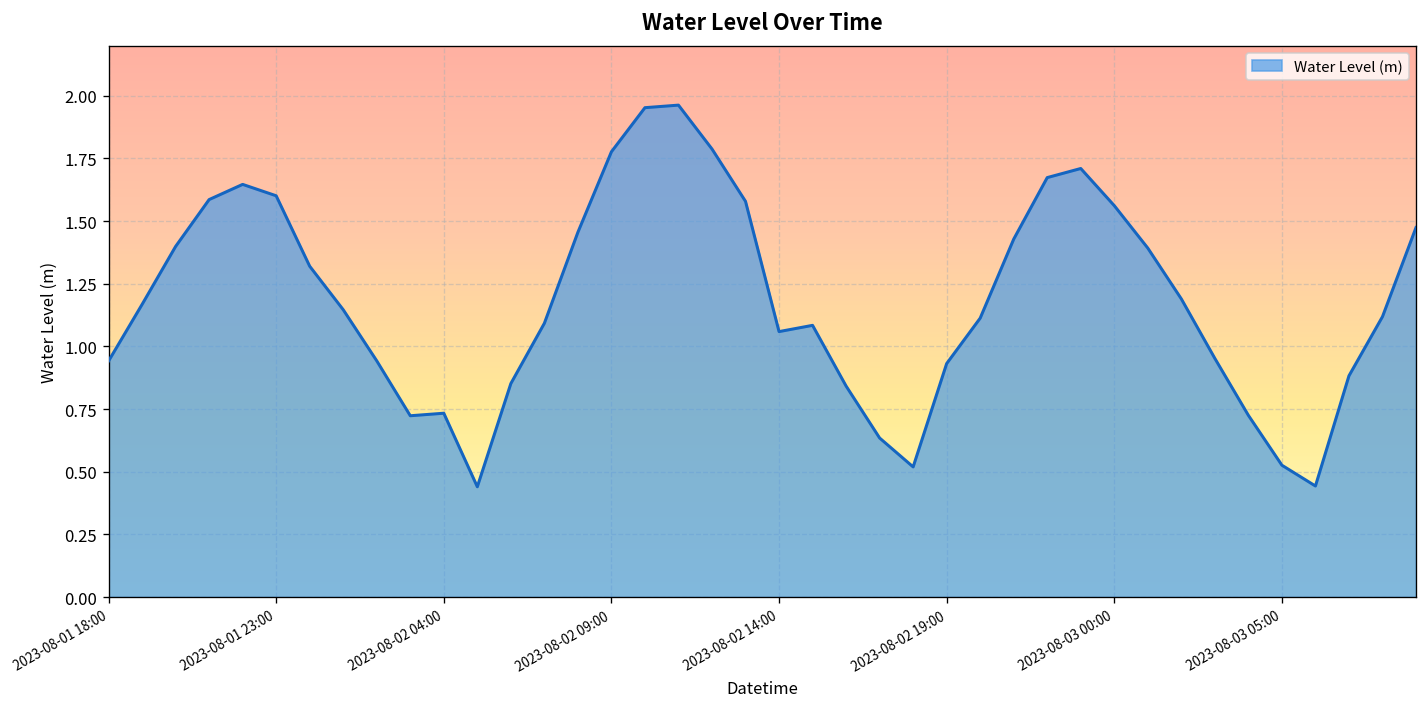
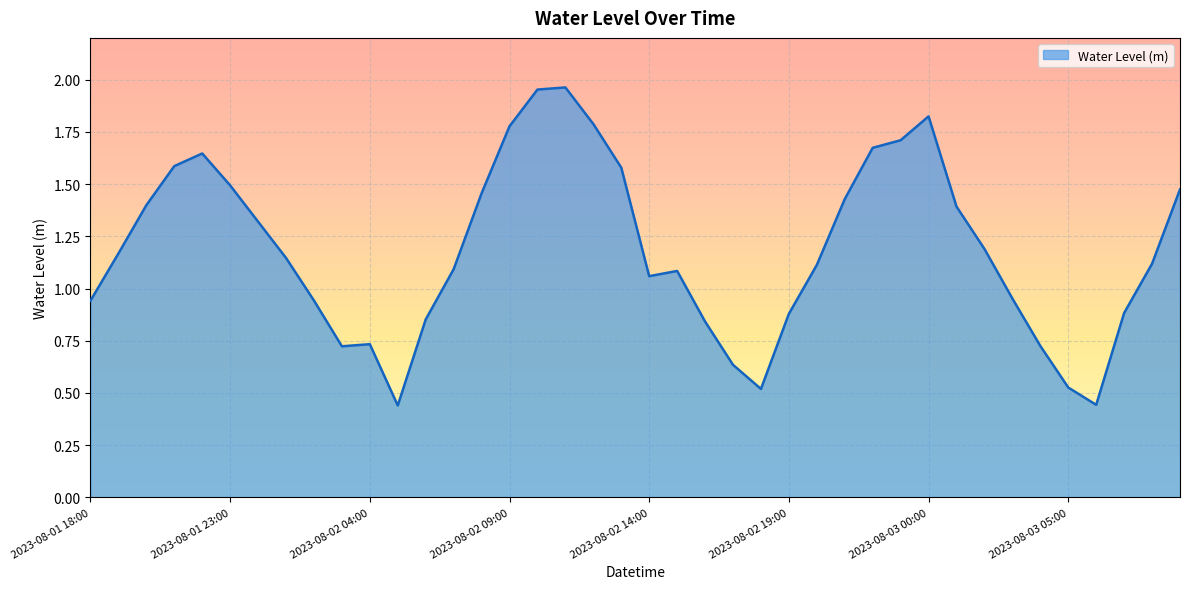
  {
    "2023-08-01 18:00": 0.94,
-   "2023-08-01 23:00": 1.60,
+   "2023-08-01 23:00": 1.49,
    "2023-08-02 04:00": 0.73,
    "2023-08-02 09:00": 1.78,
    "2023-08-02 14:00": 1.06,
-   "2023-08-02 19:00": 0.93,
-   "2023-08-03 00:00": 1.56,
+   "2023-08-02 19:00": 0.88,
+   "2023-08-03 00:00": 1.82,
    "2023-08-03 05:00": 0.53
  }
